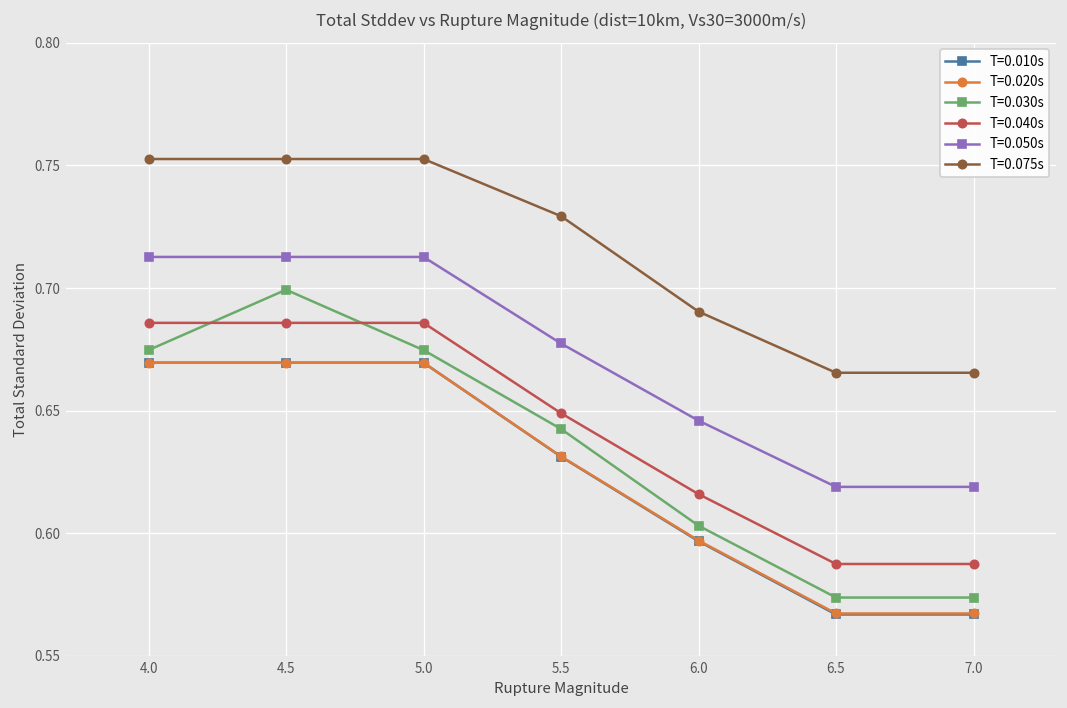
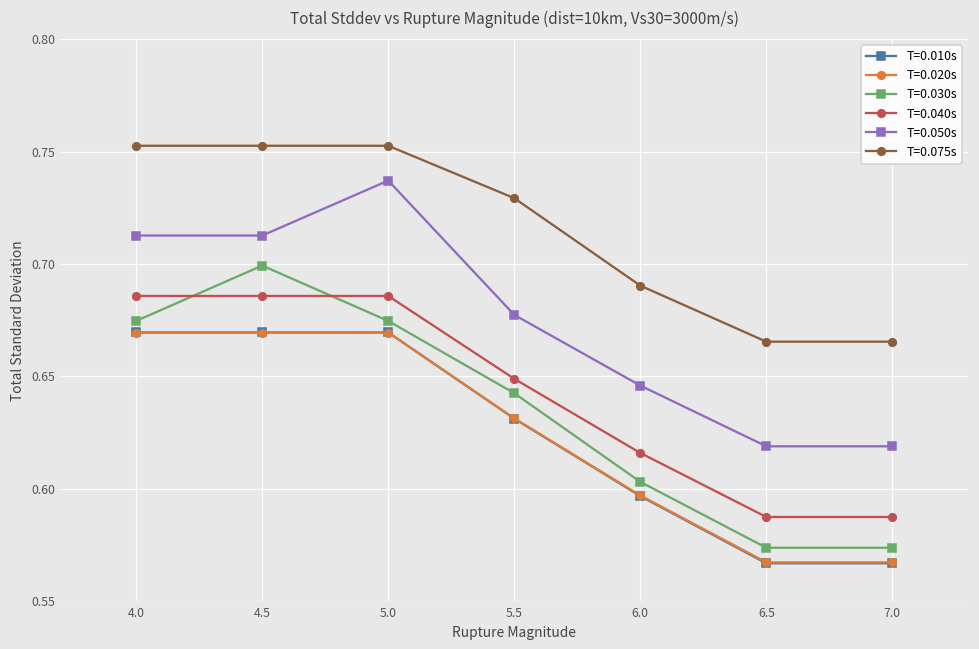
  {
    "T=0.030s": {
      "4.0": 0.675,
      "4.5": 0.699,
      "5.0": 0.675,
      "5.5": 0.643,
      "6.0": 0.603,
      "6.5": 0.574,
      "7.0": 0.574
    },
    "T=0.050s": {
      "4.0": 0.713,
      "4.5": 0.713,
-     "5.0": 0.713,
+     "5.0": 0.737,
      "5.5": 0.677,
      "6.0": 0.646,
      "6.5": 0.619,
      "7.0": 0.619
    },
    "T=0.075s": {
      "4.0": 0.753,
      "4.5": 0.753,
      "5.0": 0.753,
      "5.5": 0.729,
      "6.0": 0.690,
      "6.5": 0.665,
      "7.0": 0.665
    }
  }
